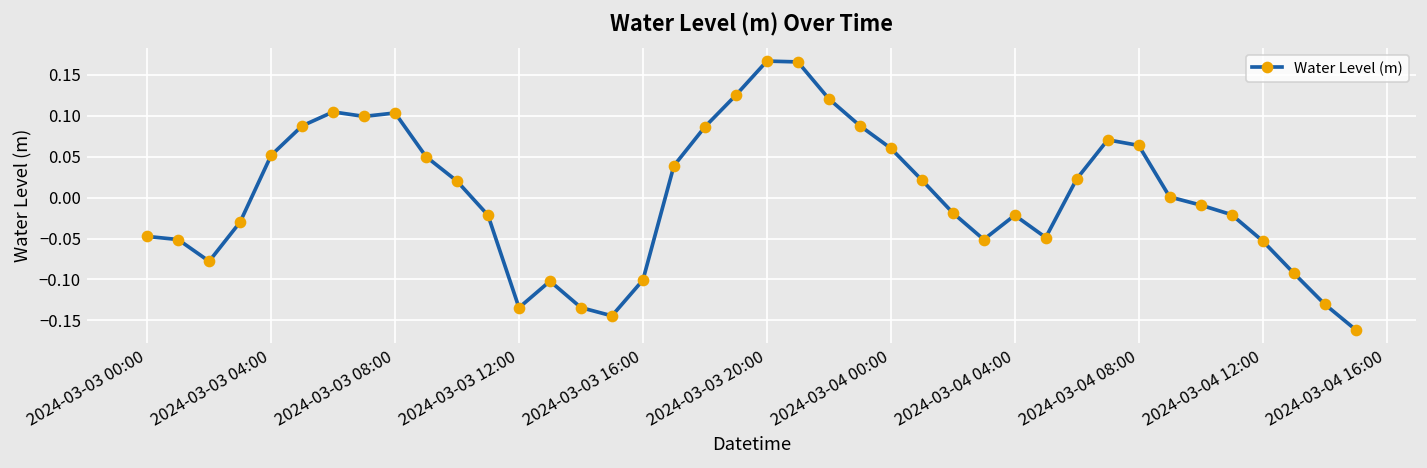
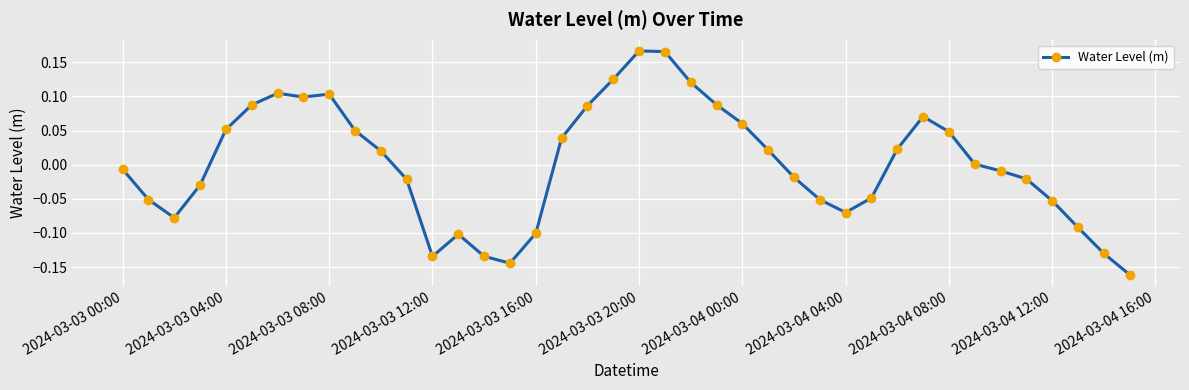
  {
-   "2024-03-03 00:00": -0.05,
+   "2024-03-03 00:00": -0.01,
    "2024-03-03 04:00": 0.05,
    "2024-03-03 08:00": 0.10,
    "2024-03-03 12:00": -0.13,
    "2024-03-03 16:00": -0.10,
    "2024-03-03 20:00": 0.17,
    "2024-03-04 00:00": 0.06,
-   "2024-03-04 04:00": -0.02,
-   "2024-03-04 08:00": 0.06,
+   "2024-03-04 04:00": -0.07,
+   "2024-03-04 08:00": 0.05,
    "2024-03-04 12:00": -0.05
  }
